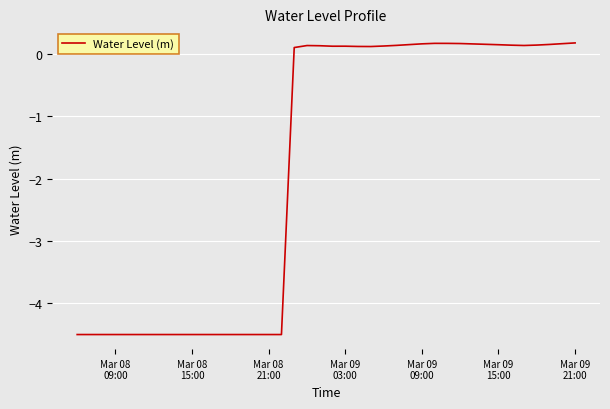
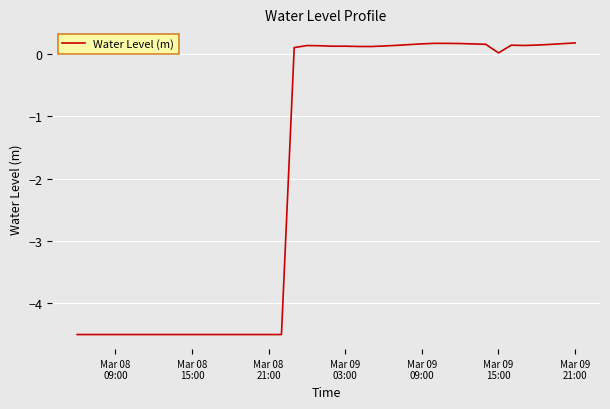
  {
    "Mar 08 09:00": -4.5,
    "Mar 08 15:00": -4.5,
    "Mar 08 21:00": -4.5,
    "Mar 09 03:00": 0.1,
    "Mar 09 09:00": 0.2,
-   "Mar 09 15:00": 0.1,
+   "Mar 09 15:00": 0.0,
    "Mar 09 21:00": 0.2
  }
